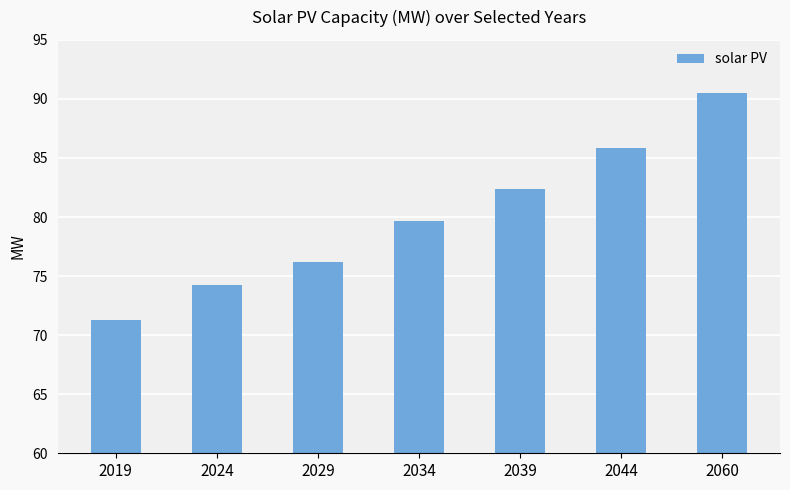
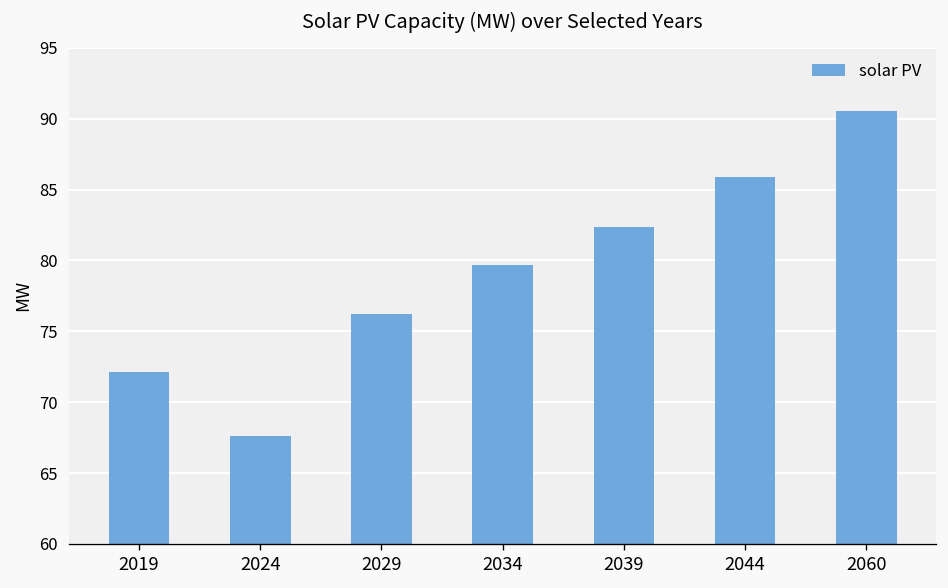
  {
-   "2019": 71.3,
-   "2024": 74.3,
+   "2019": 72.1,
+   "2024": 67.6,
    "2029": 76.2,
    "2034": 79.7,
    "2039": 82.4,
    "2044": 85.9,
    "2060": 90.5
  }
